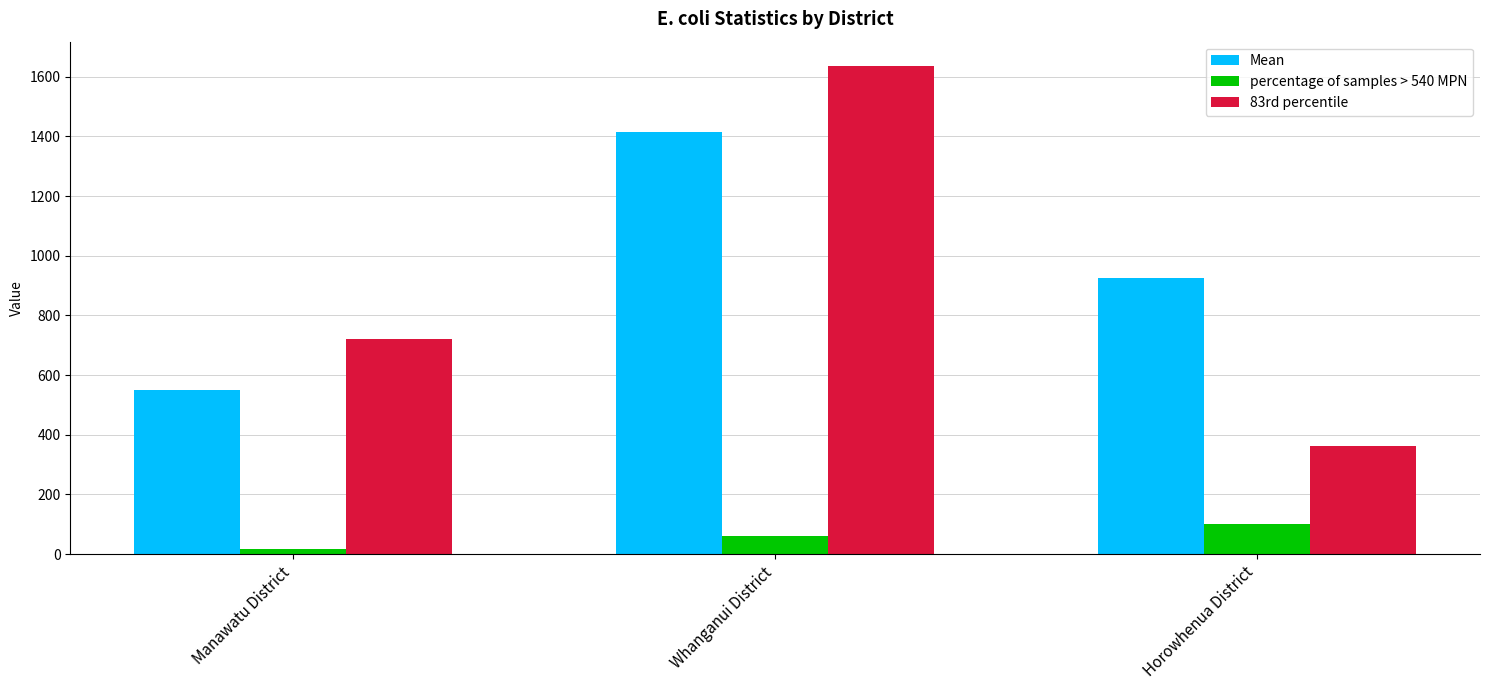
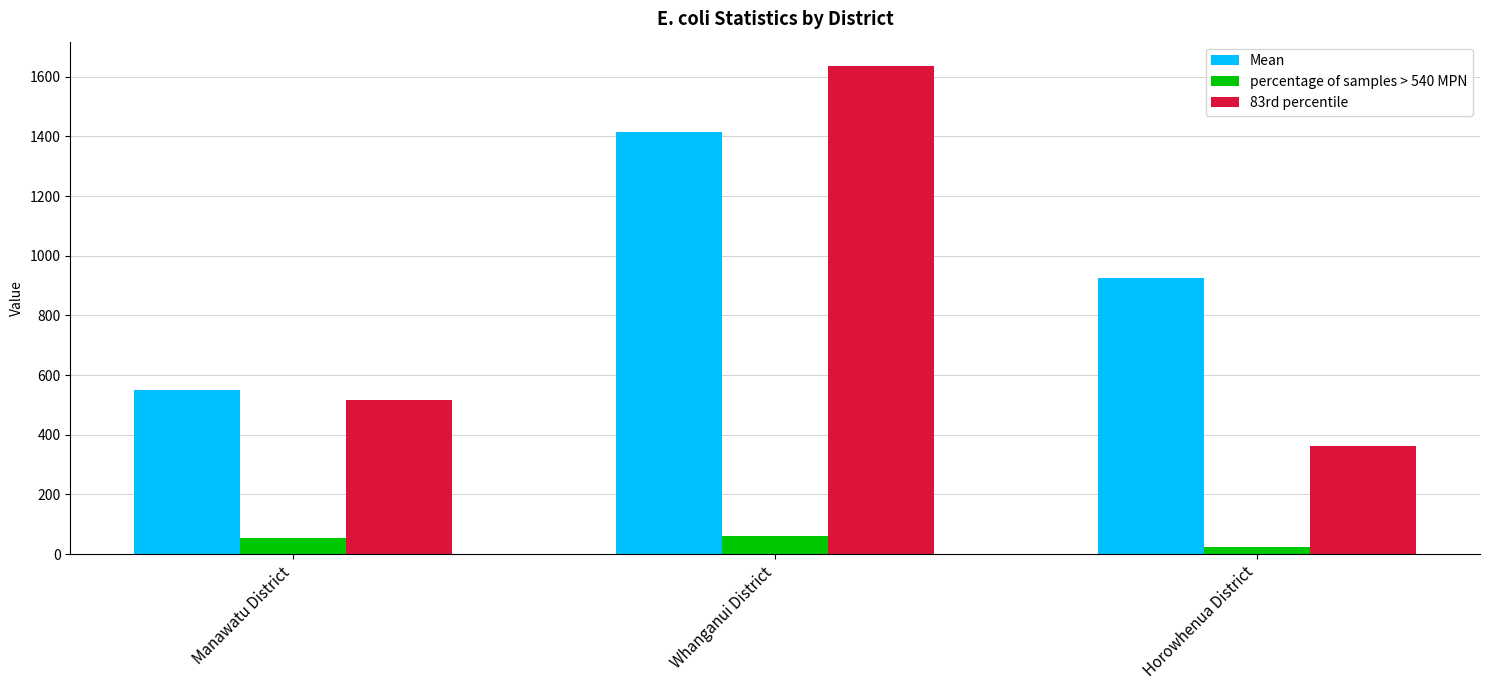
  {
    "Mean": {
      "Manawatu District": 550,
      "Whanganui District": 1420,
      "Horowhenua District": 930
    },
    "percentage of samples > 540 MPN": {
-     "Manawatu District": 20,
+     "Manawatu District": 50,
      "Whanganui District": 60,
-     "Horowhenua District": 100
+     "Horowhenua District": 20
    },
    "83rd percentile": {
-     "Manawatu District": 720,
+     "Manawatu District": 520,
      "Whanganui District": 1640,
      "Horowhenua District": 360
    }
  }
